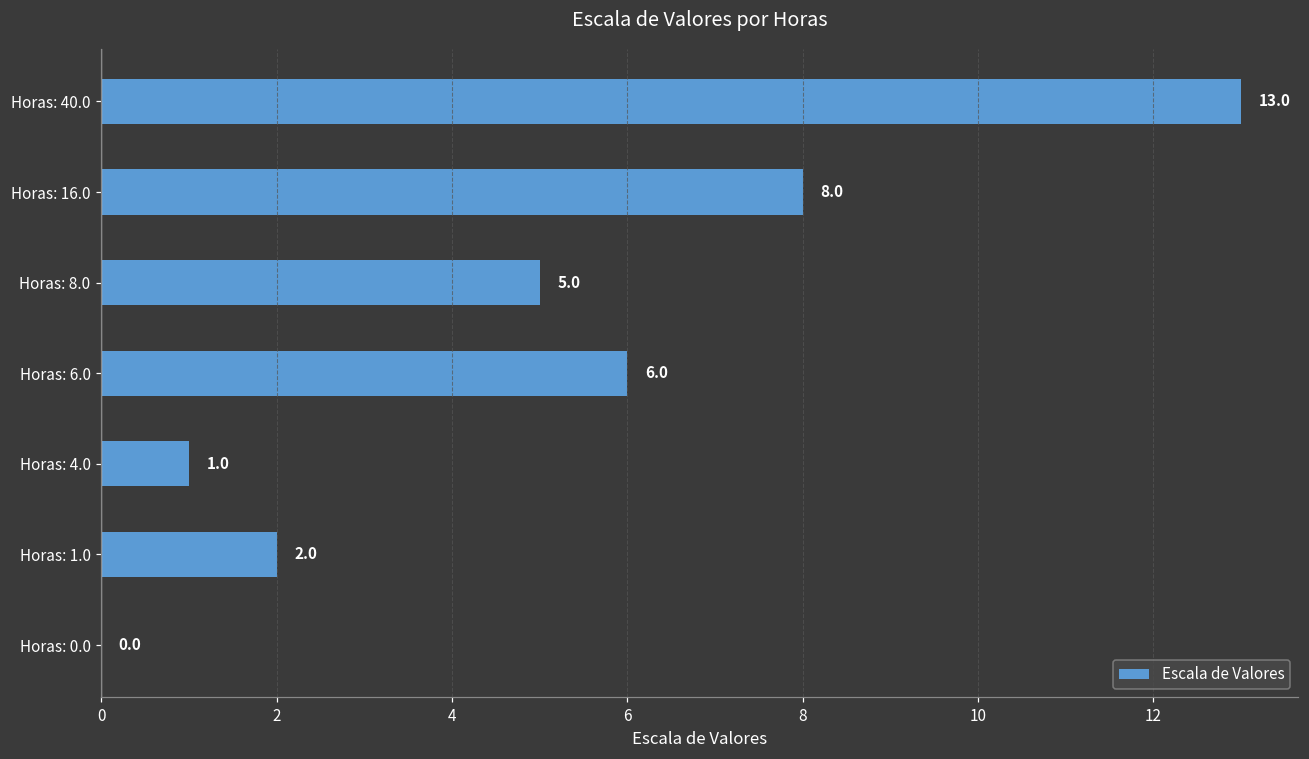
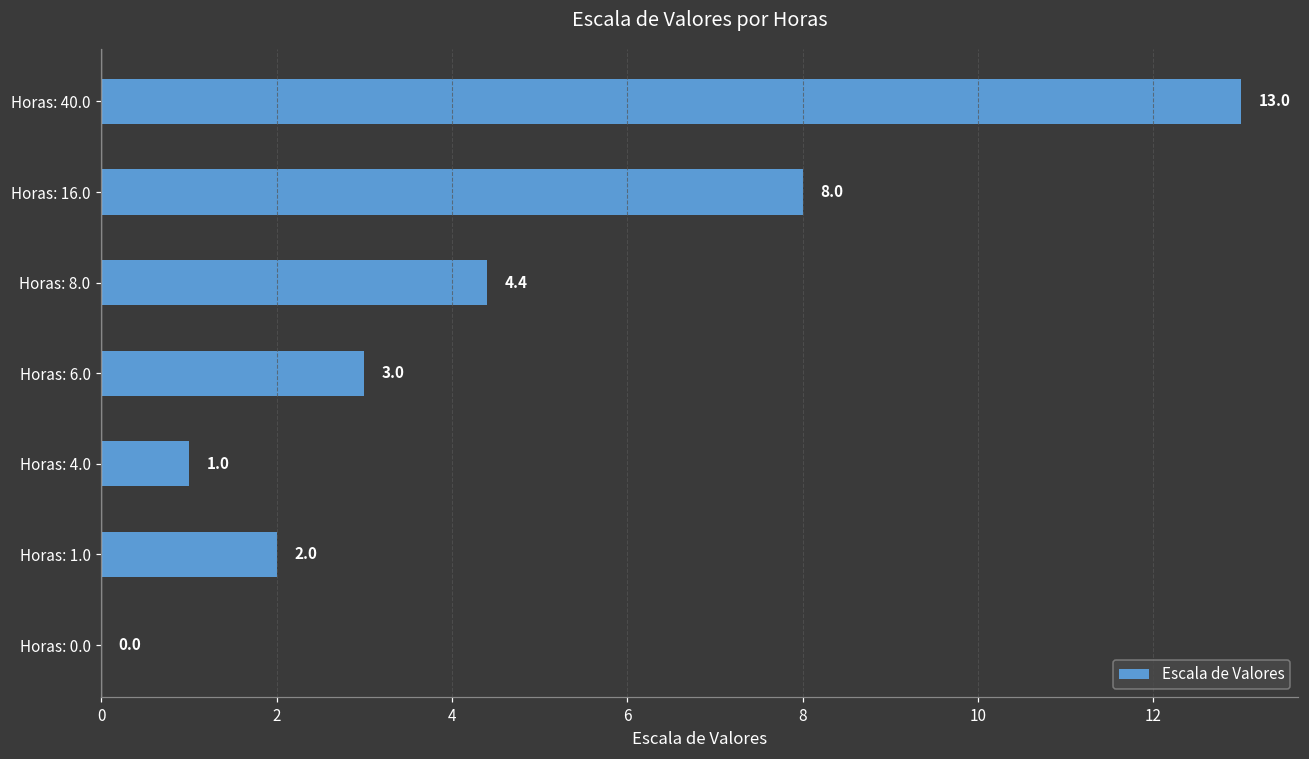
  {
    "Horas: 40.0": 13.0,
    "Horas: 16.0": 8.0,
-   "Horas: 8.0": 5.0,
-   "Horas: 6.0": 6.0,
+   "Horas: 8.0": 4.4,
+   "Horas: 6.0": 3.0,
    "Horas: 4.0": 1.0,
    "Horas: 1.0": 2.0,
    "Horas: 0.0": 0.0
  }
